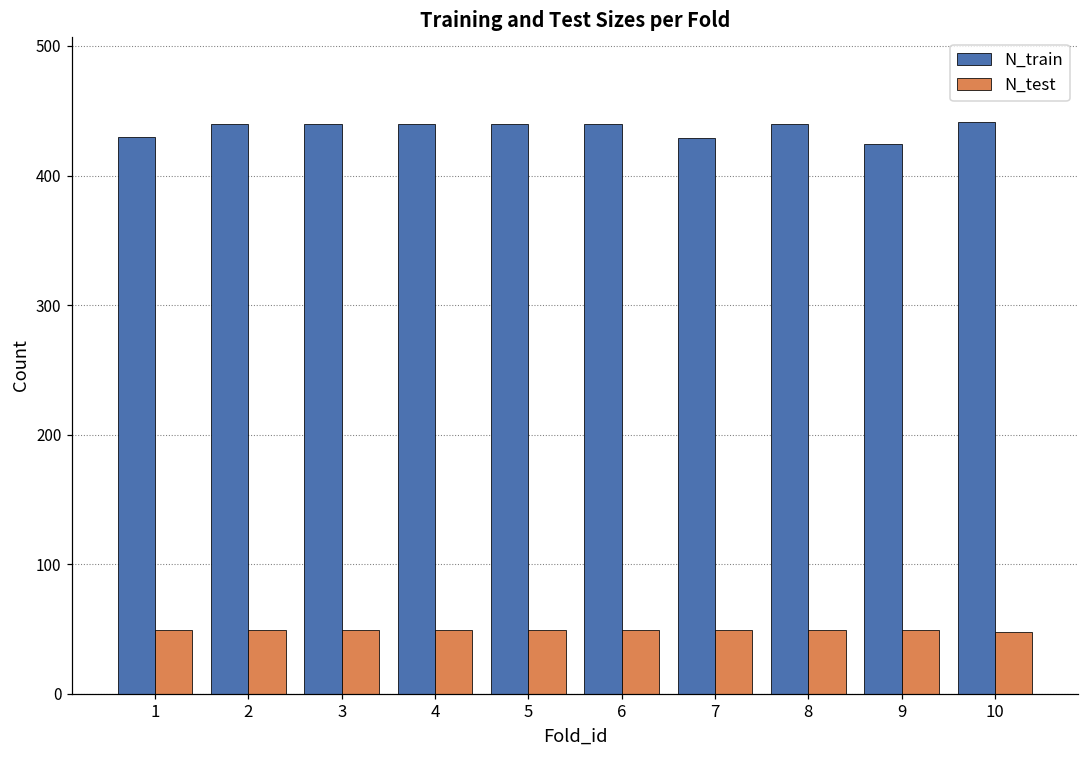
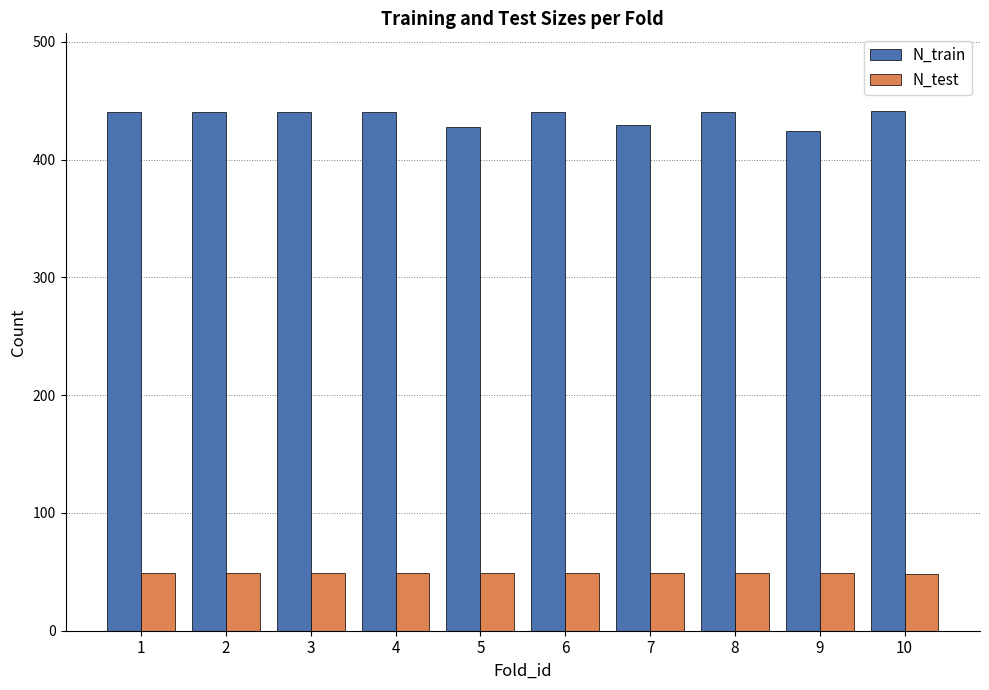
  {
    "N_train": {
-     "1": 430,
+     "1": 440,
      "2": 440,
      "3": 440,
      "4": 440,
-     "5": 440,
+     "5": 428,
      "6": 440,
      "7": 429,
      "8": 440,
      "9": 424,
      "10": 441
    },
    "N_test": {
      "1": 49,
      "2": 49,
      "3": 49,
      "4": 49,
      "5": 49,
      "6": 49,
      "7": 49,
      "8": 49,
      "9": 49,
      "10": 48
    }
  }
